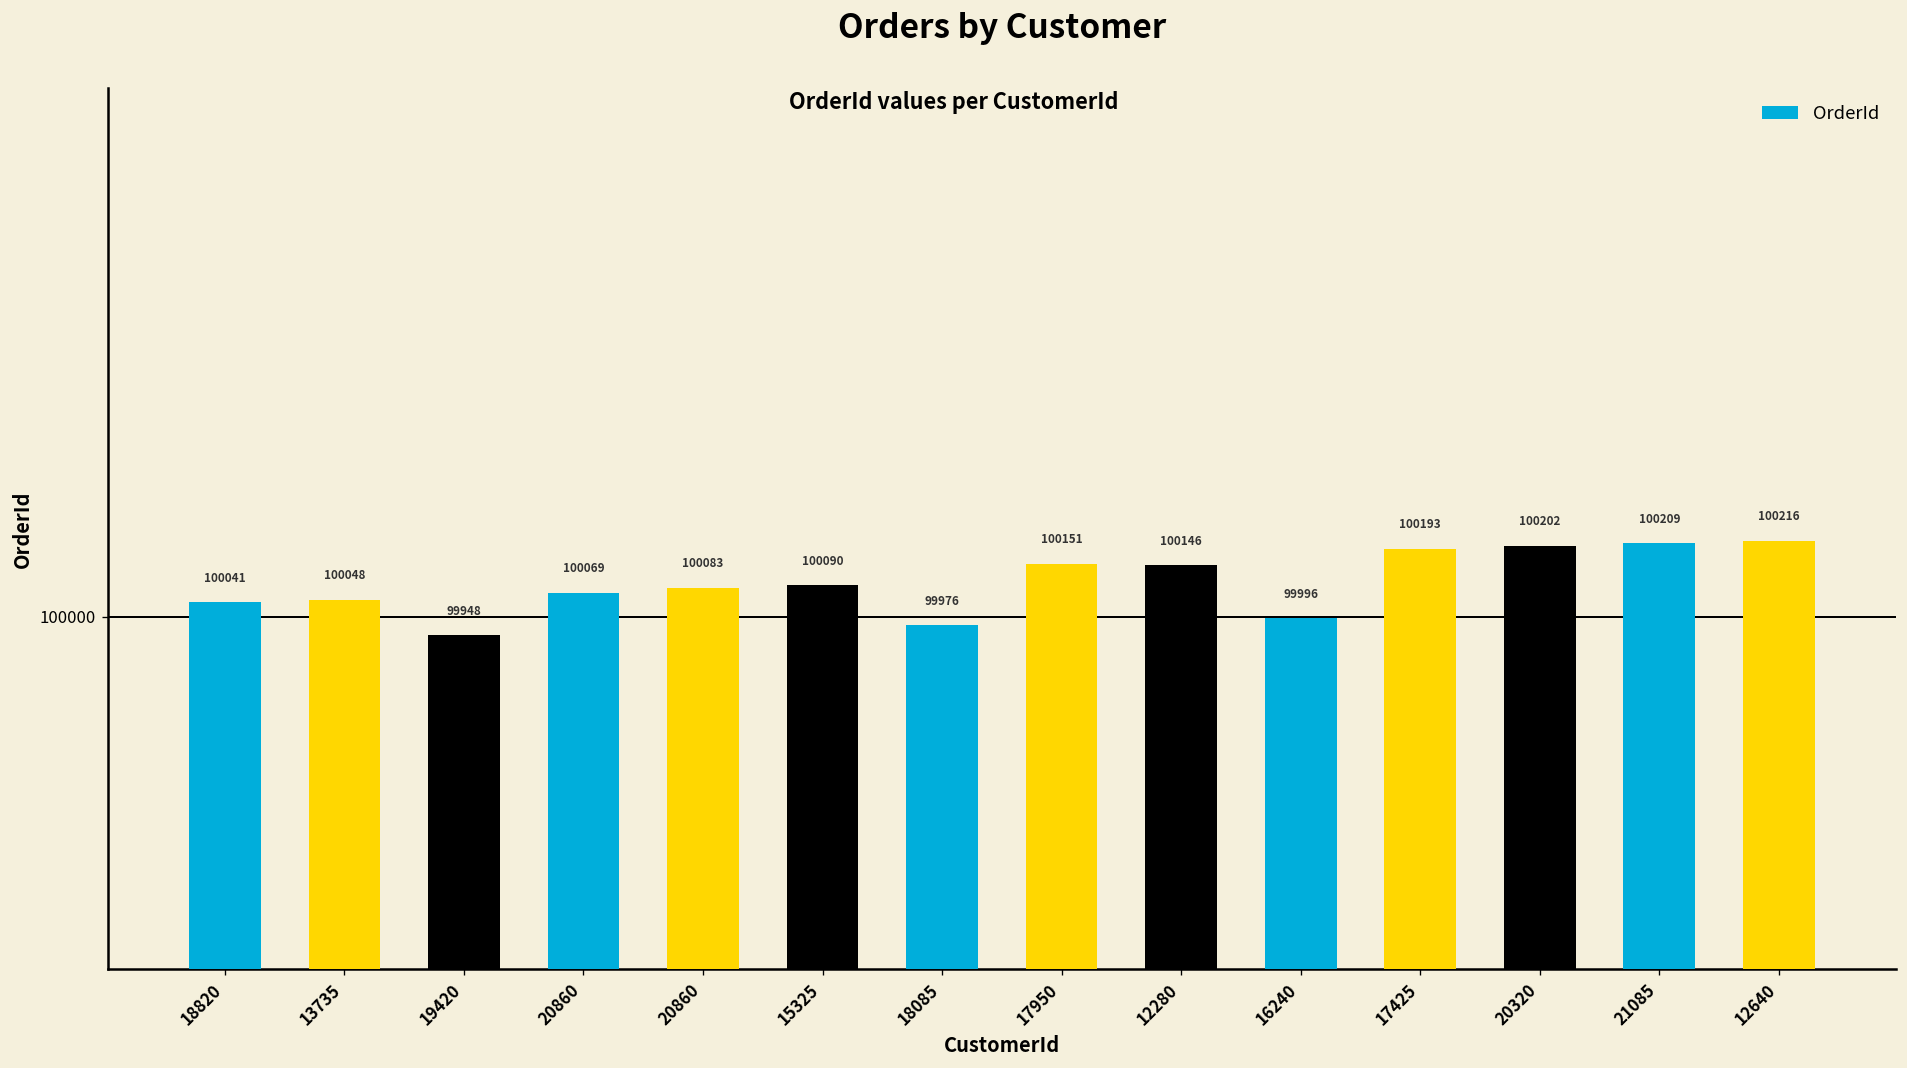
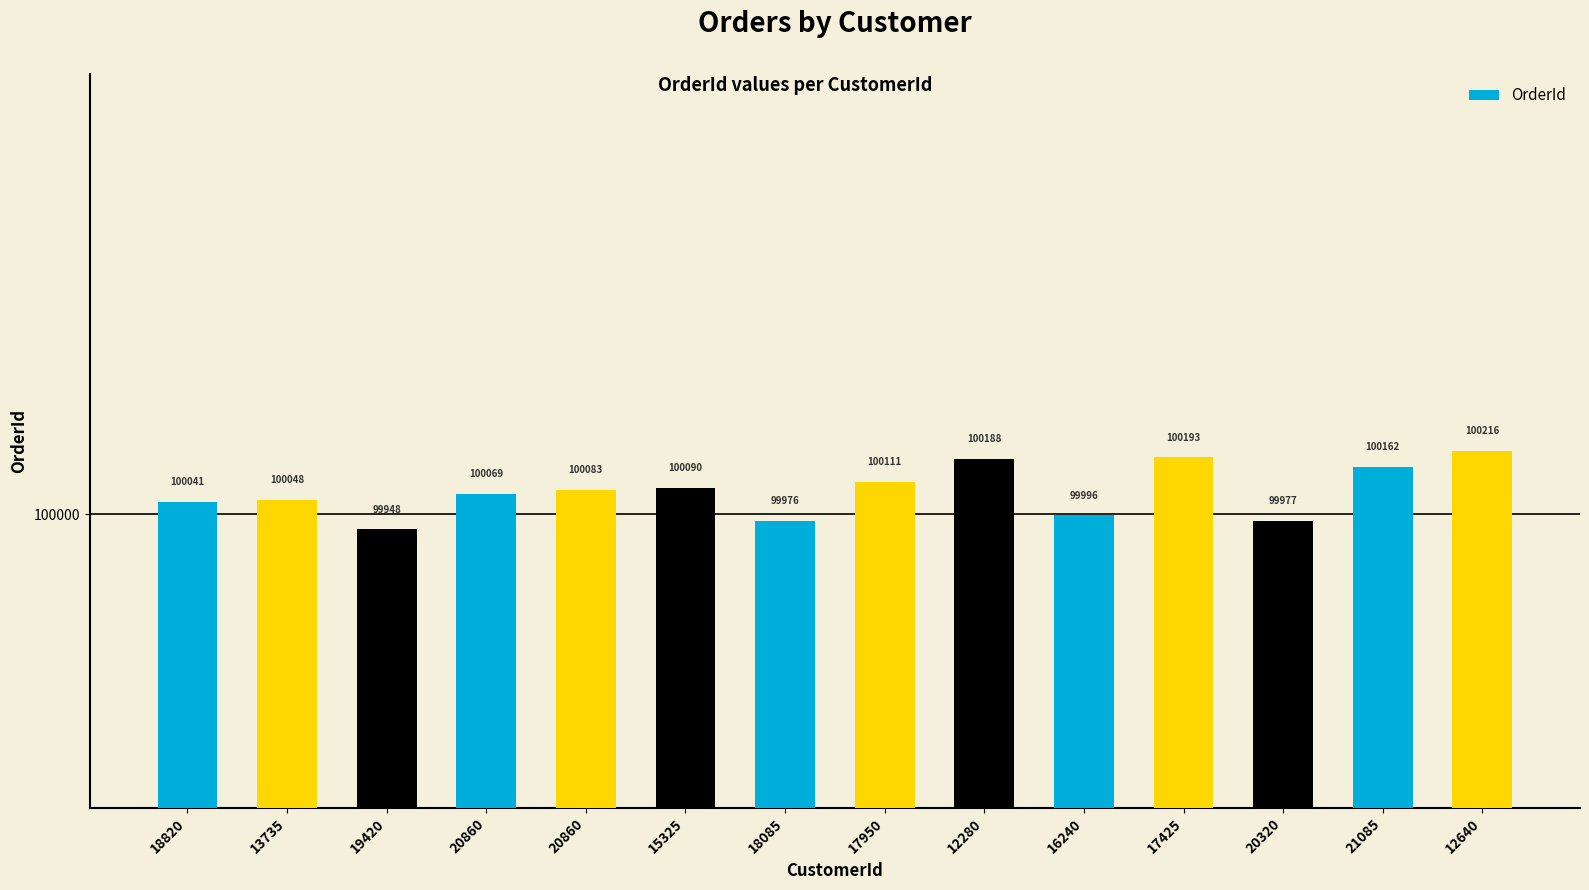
  {
    "18820": 100041,
    "13735": 100048,
    "19420": 99948,
    "15325": 100090,
    "18085": 99976,
-   "17950": 100151,
-   "12280": 100146,
+   "17950": 100111,
+   "12280": 100188,
    "16240": 99996,
    "17425": 100193,
-   "20320": 100202,
-   "21085": 100209,
+   "20320": 99977,
+   "21085": 100162,
    "12640": 100216
  }
